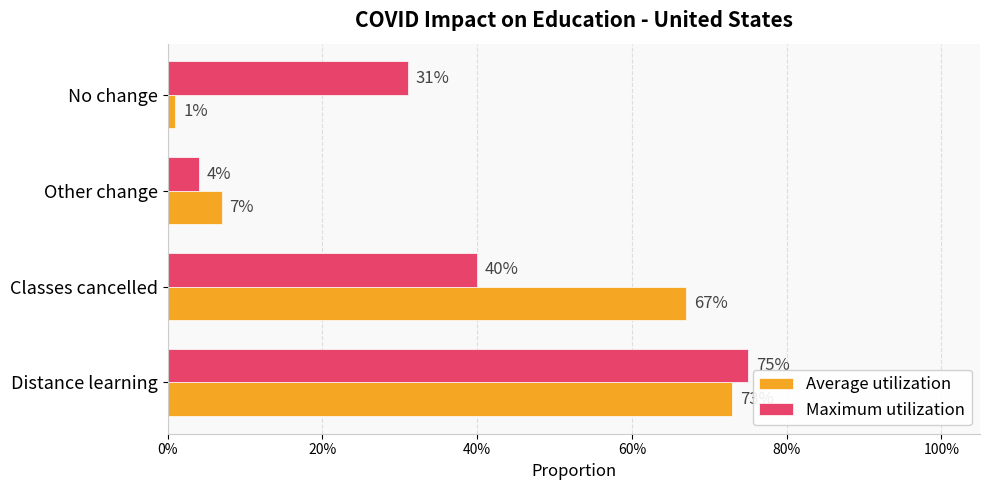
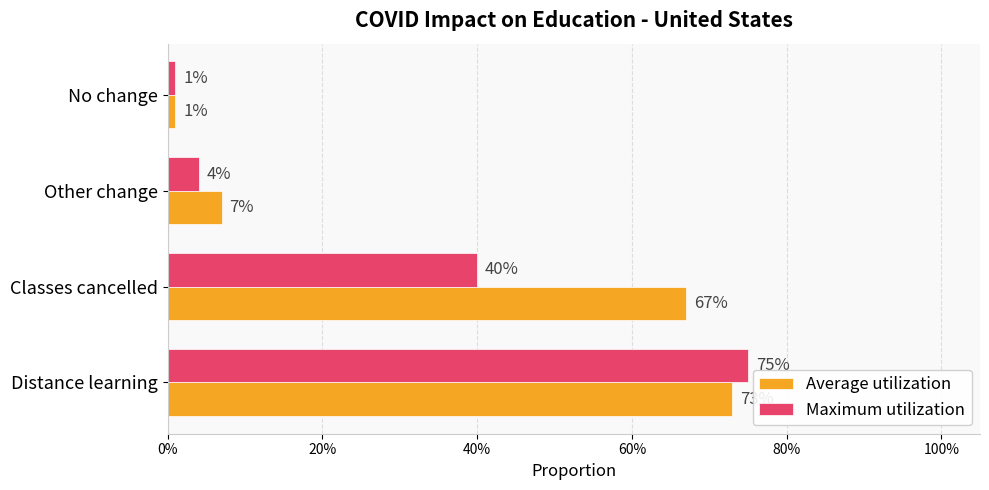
  {
    "Average utilization": {
      "No change": "1%",
      "Other change": "7%",
      "Classes cancelled": "67%"
    },
    "Maximum utilization": {
-     "No change": "31%",
+     "No change": "1%",
      "Other change": "4%",
      "Classes cancelled": "40%"
    }
  }
